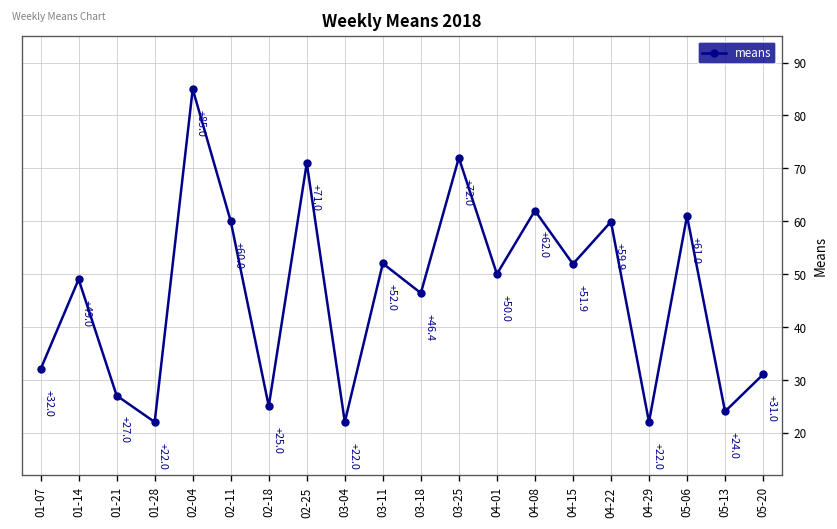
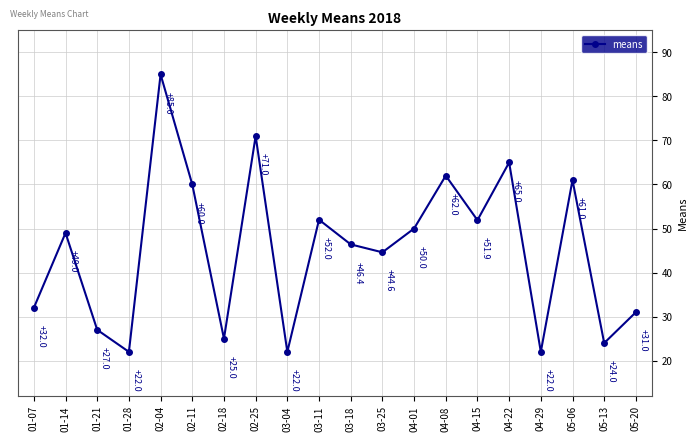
  {
    "01-07": "+32.0",
    "01-14": "+49.0",
    "01-21": "+27.0",
    "01-28": "+22.0",
    "02-04": "+85.0",
    "02-11": "+60.0",
    "02-18": "+25.0",
    "02-25": "+71.0",
    "03-04": "+22.0",
    "03-11": "+52.0",
    "03-18": "+46.4",
-   "03-25": "+72.0",
+   "03-25": "+44.6",
    "04-01": "+50.0",
    "04-08": "+62.0",
    "04-15": "+51.9",
-   "04-22": "+59.9",
+   "04-22": "+65.0",
    "04-29": "+22.0",
    "05-06": "+61.0",
    "05-13": "+24.0",
    "05-20": "+31.0"
  }
